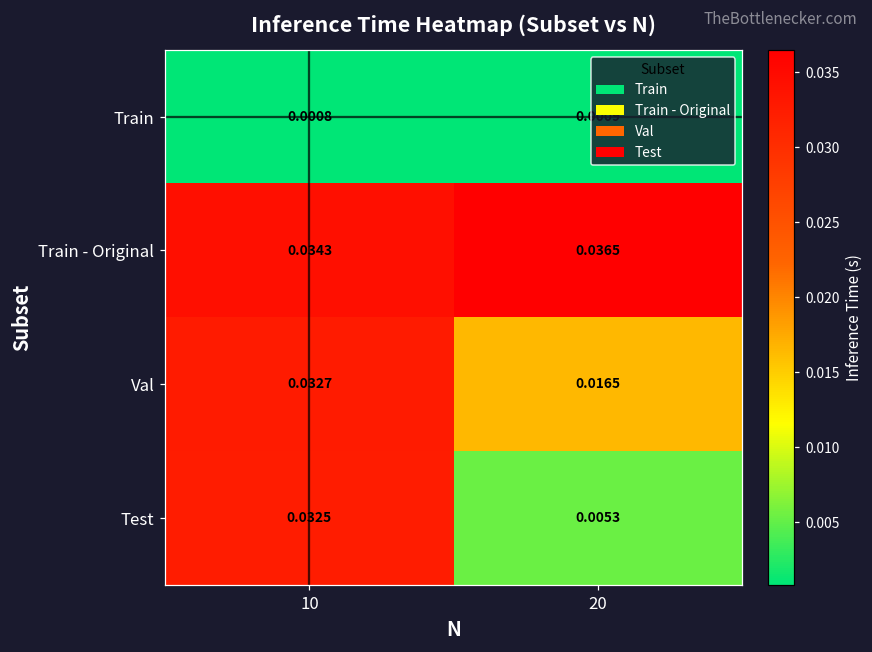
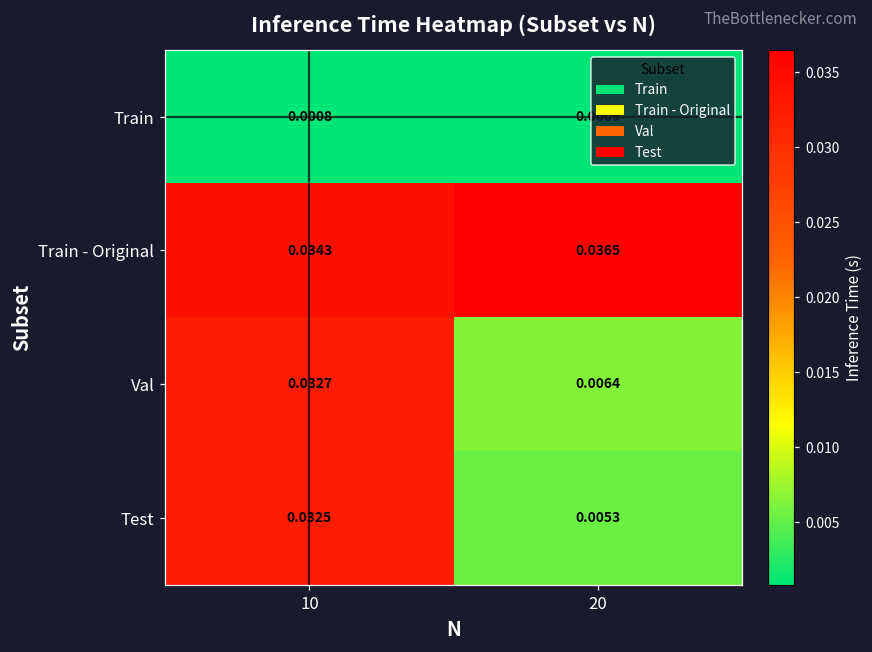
  {
    "Train": {
      "10": 0.0008
    },
    "Train - Original": {
      "10": 0.0343,
      "20": 0.0365
    },
    "Val": {
      "10": 0.0327,
-     "20": 0.0165
+     "20": 0.0064
    },
    "Test": {
      "10": 0.0325,
      "20": 0.0053
    }
  }
